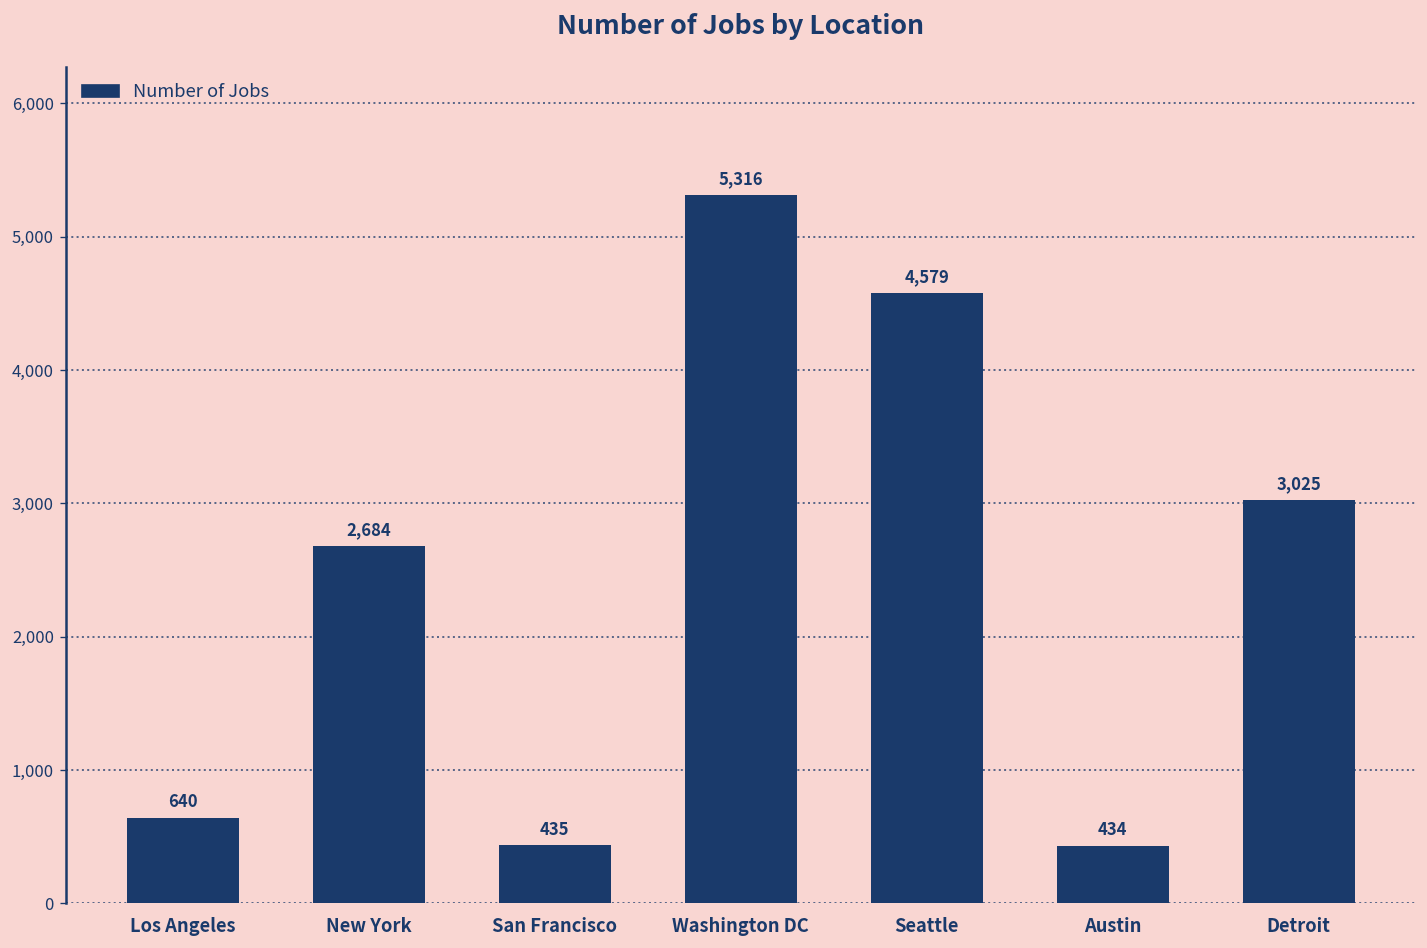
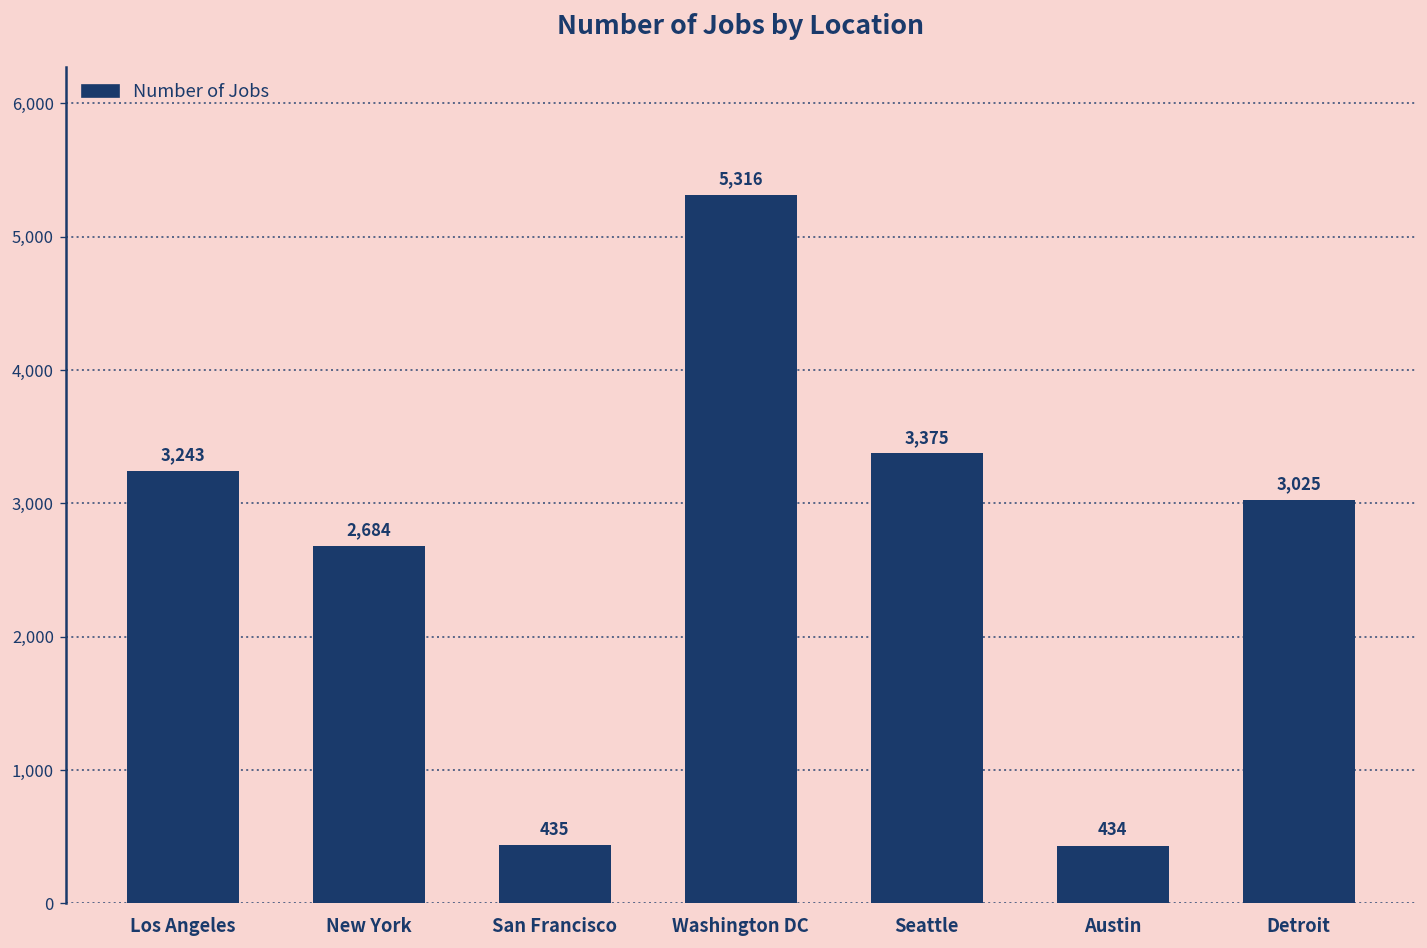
  {
-   "Los Angeles": "640",
+   "Los Angeles": "3,243",
    "New York": "2,684",
    "San Francisco": "435",
    "Washington DC": "5,316",
-   "Seattle": "4,579",
+   "Seattle": "3,375",
    "Austin": "434",
    "Detroit": "3,025"
  }
